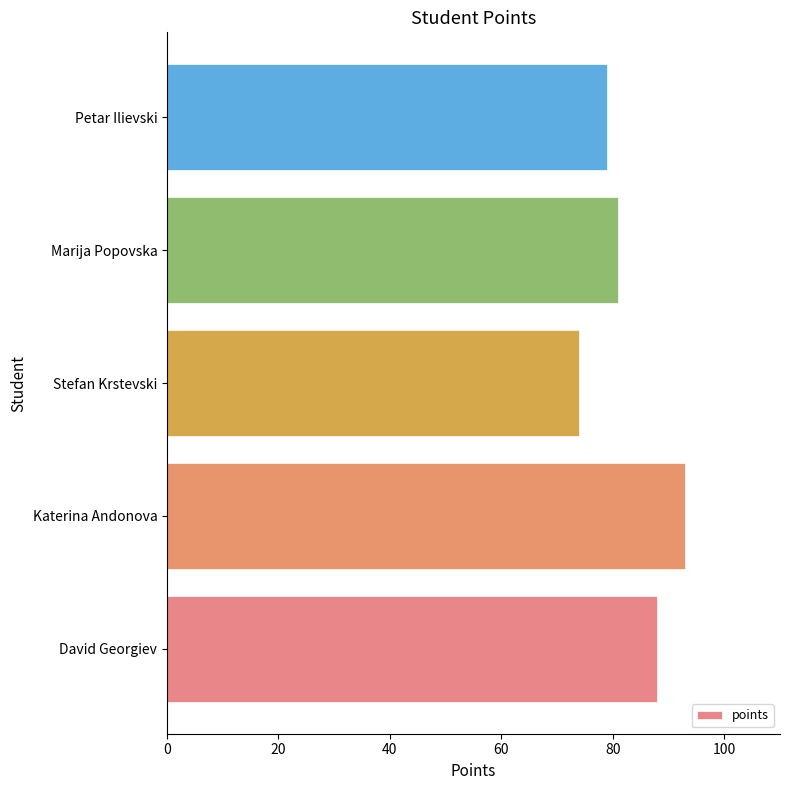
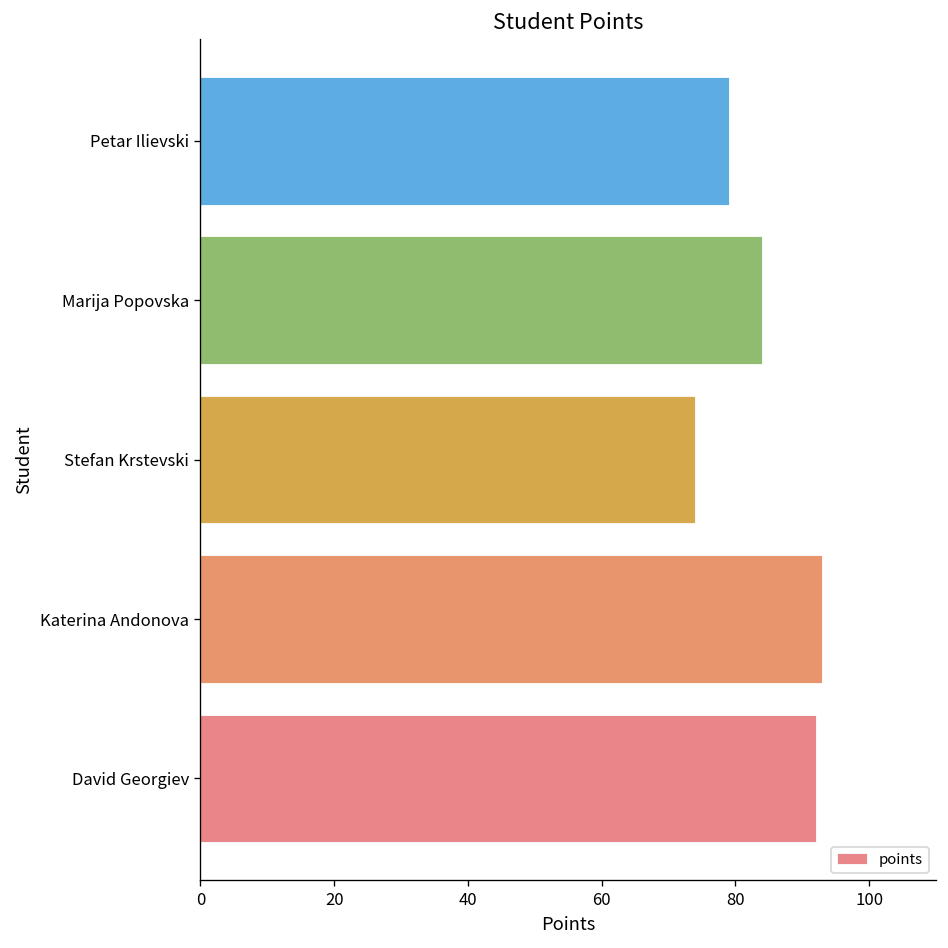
  {
    "Petar Ilievski": 79,
-   "Marija Popovska": 81,
+   "Marija Popovska": 84,
    "Stefan Krstevski": 74,
    "Katerina Andonova": 93,
-   "David Georgiev": 88
+   "David Georgiev": 92
  }
